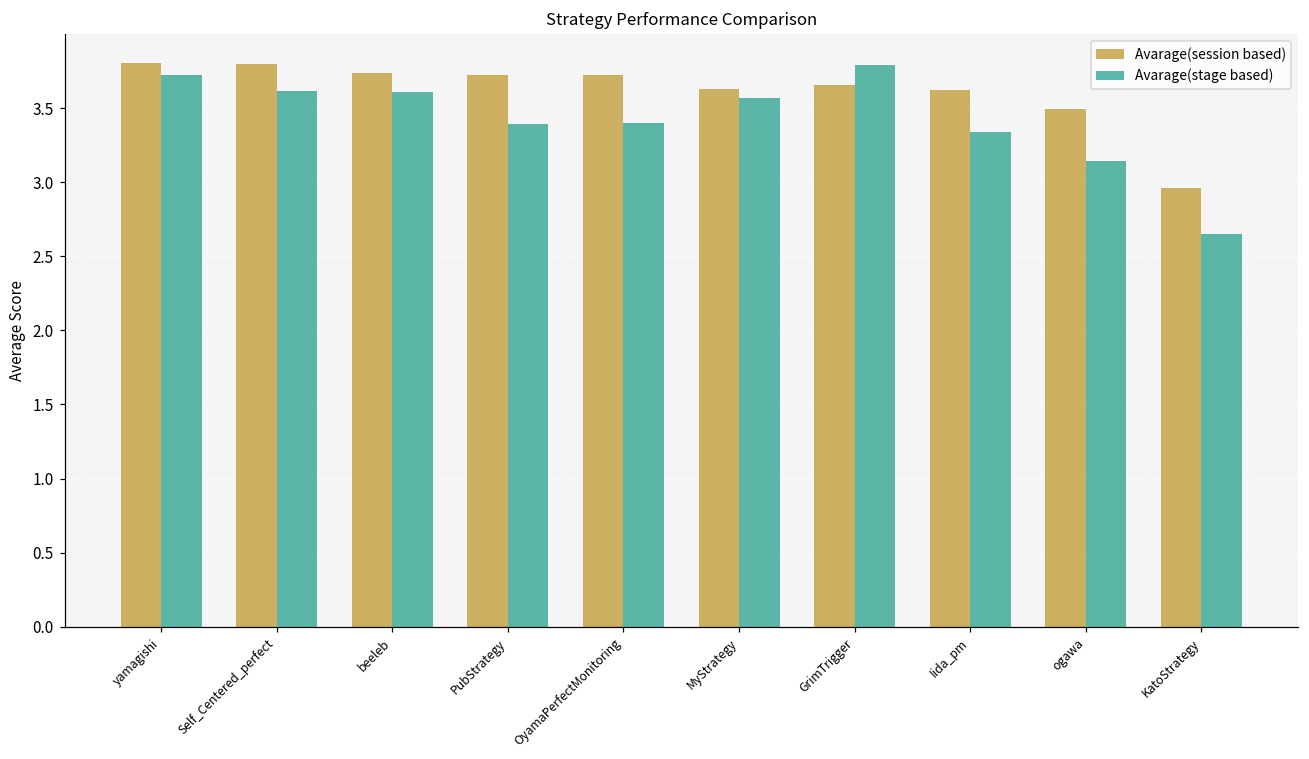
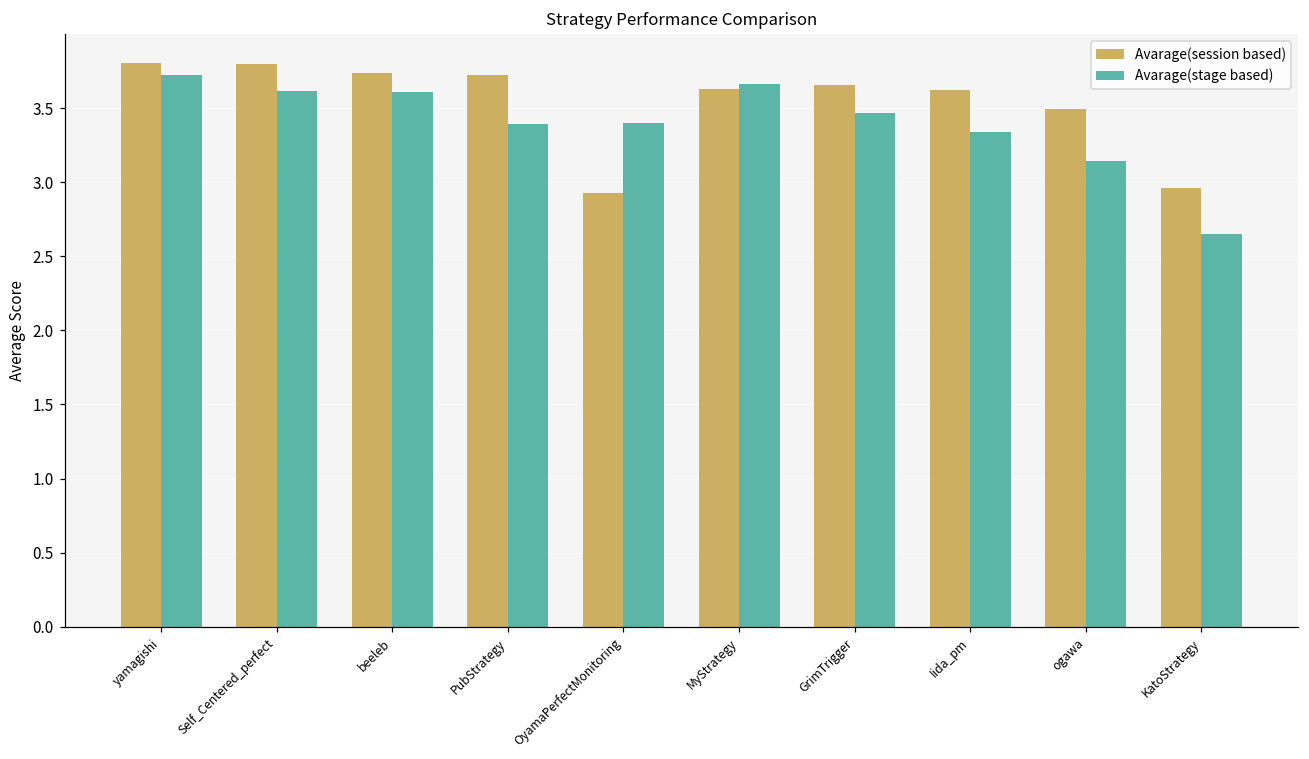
  {
    "Avarage(session based)": {
      "yamagishi": 3.81,
      "Self_Centered_perfect": 3.80,
      "beeleb": 3.74,
      "PubStrategy": 3.73,
-     "OyamaPerfectMonitoring": 3.73,
+     "OyamaPerfectMonitoring": 2.93,
      "MyStrategy": 3.63,
      "GrimTrigger": 3.66,
      "Iida_pm": 3.62,
      "ogawa": 3.49,
      "KatoStrategy": 2.96
    },
    "Avarage(stage based)": {
      "yamagishi": 3.73,
      "Self_Centered_perfect": 3.61,
      "beeleb": 3.61,
      "PubStrategy": 3.39,
      "OyamaPerfectMonitoring": 3.40,
-     "MyStrategy": 3.57,
-     "GrimTrigger": 3.79,
+     "MyStrategy": 3.67,
+     "GrimTrigger": 3.47,
      "Iida_pm": 3.34,
      "ogawa": 3.14,
      "KatoStrategy": 2.65
    }
  }
